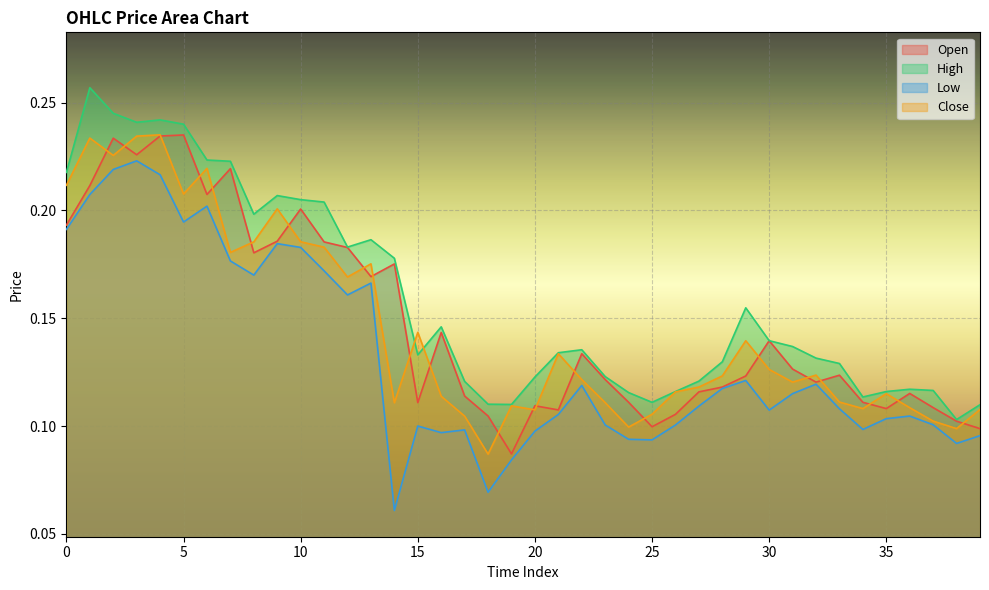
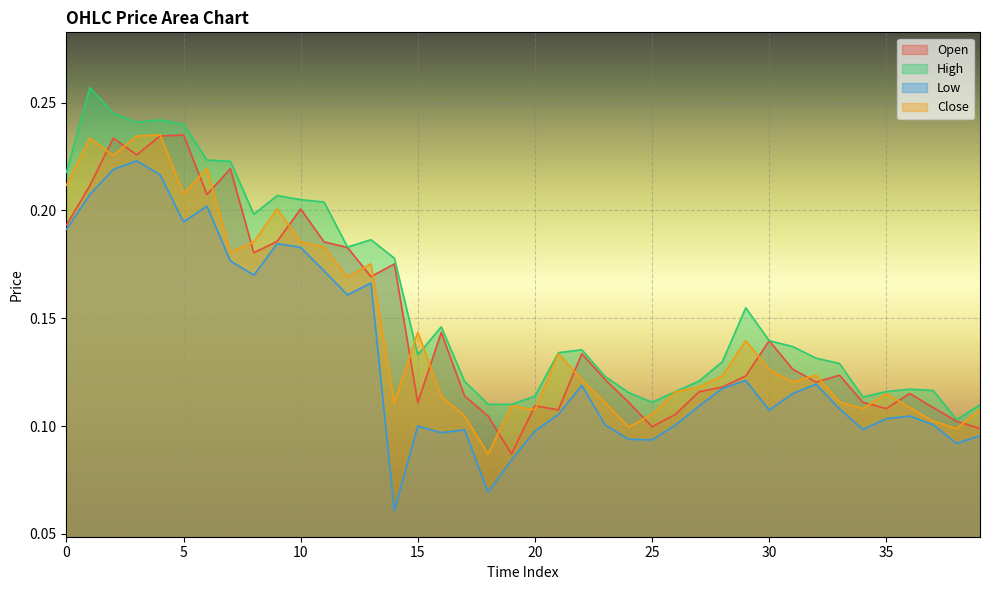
  {
    "High": {
      "0": 0.218,
      "5": 0.240,
      "10": 0.205,
      "15": 0.133,
-     "20": 0.123,
+     "20": 0.114,
      "25": 0.111
    },
    "Low": {
      "0": 0.191,
      "5": 0.195,
      "10": 0.183,
      "15": 0.100,
      "20": 0.098,
      "25": 0.094,
      "30": 0.107,
      "35": 0.103
    }
  }
